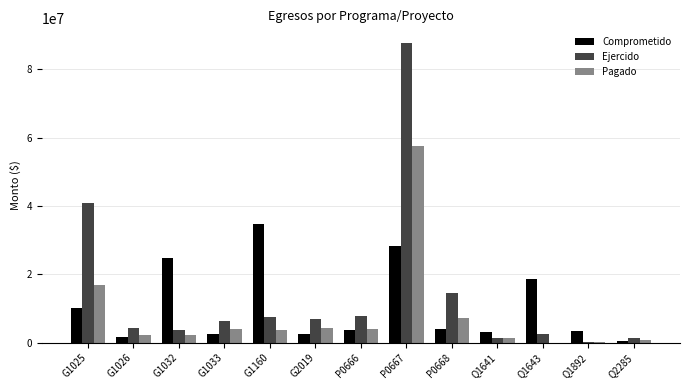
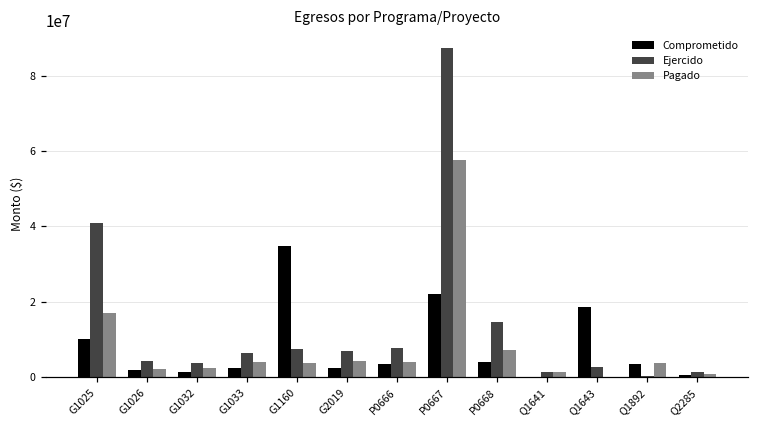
  {
    "Comprometido": {
      "G1025": 10000000,
      "G1026": 2000000,
-     "G1032": 25000000,
+     "G1032": 1000000,
      "G1033": 2000000,
      "G1160": 35000000,
      "G2019": 2000000,
      "P0666": 4000000,
-     "P0667": 28000000,
+     "P0667": 22000000,
      "P0668": 4000000,
-     "Q1641": 3000000,
+     "Q1641": 0,
      "Q1643": 18000000,
      "Q1892": 3000000
    },
    "Ejercido": {
      "G1025": 41000000,
      "G1026": 4000000,
      "G1032": 4000000,
      "G1033": 6000000,
      "G1160": 7000000,
      "G2019": 7000000,
      "P0666": 8000000,
      "P0667": 88000000,
      "P0668": 15000000,
      "Q1641": 1000000,
      "Q1643": 2000000,
      "Q2285": 1000000
    },
    "Pagado": {
      "G1025": 17000000,
      "G1026": 2000000,
      "G1032": 2000000,
      "G1033": 4000000,
      "G1160": 4000000,
      "G2019": 4000000,
      "P0666": 4000000,
      "P0667": 58000000,
      "P0668": 7000000,
      "Q1641": 1000000,
      "Q1643": 0,
-     "Q1892": 0
+     "Q1892": 4000000
    }
  }
